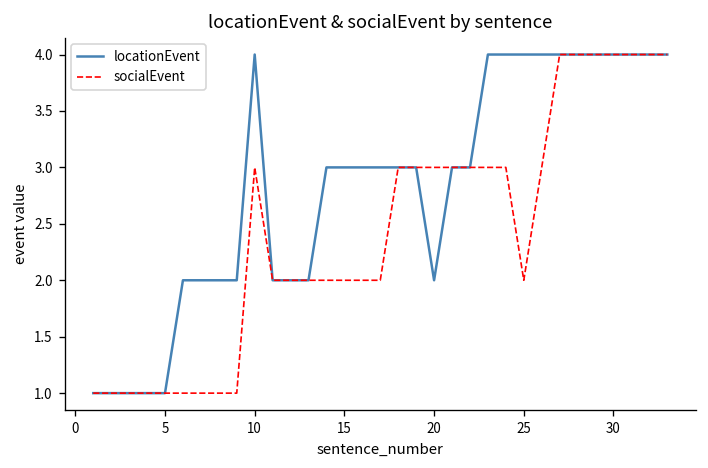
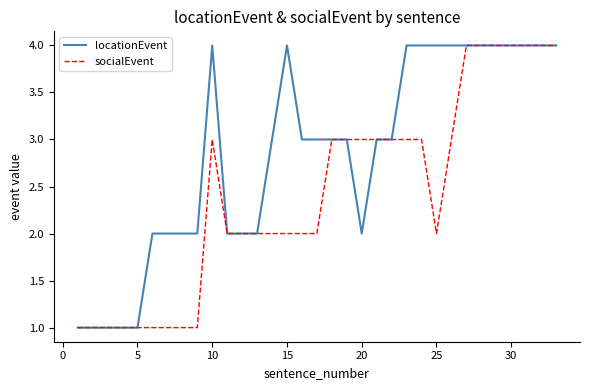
  {
    "locationEvent": {
      "10": 4,
-     "15": 3,
+     "15": 4,
      "20": 2,
      "25": 4
    },
    "socialEvent": {
      "10": 3,
      "15": 2,
      "20": 3,
      "25": 2
    }
  }
